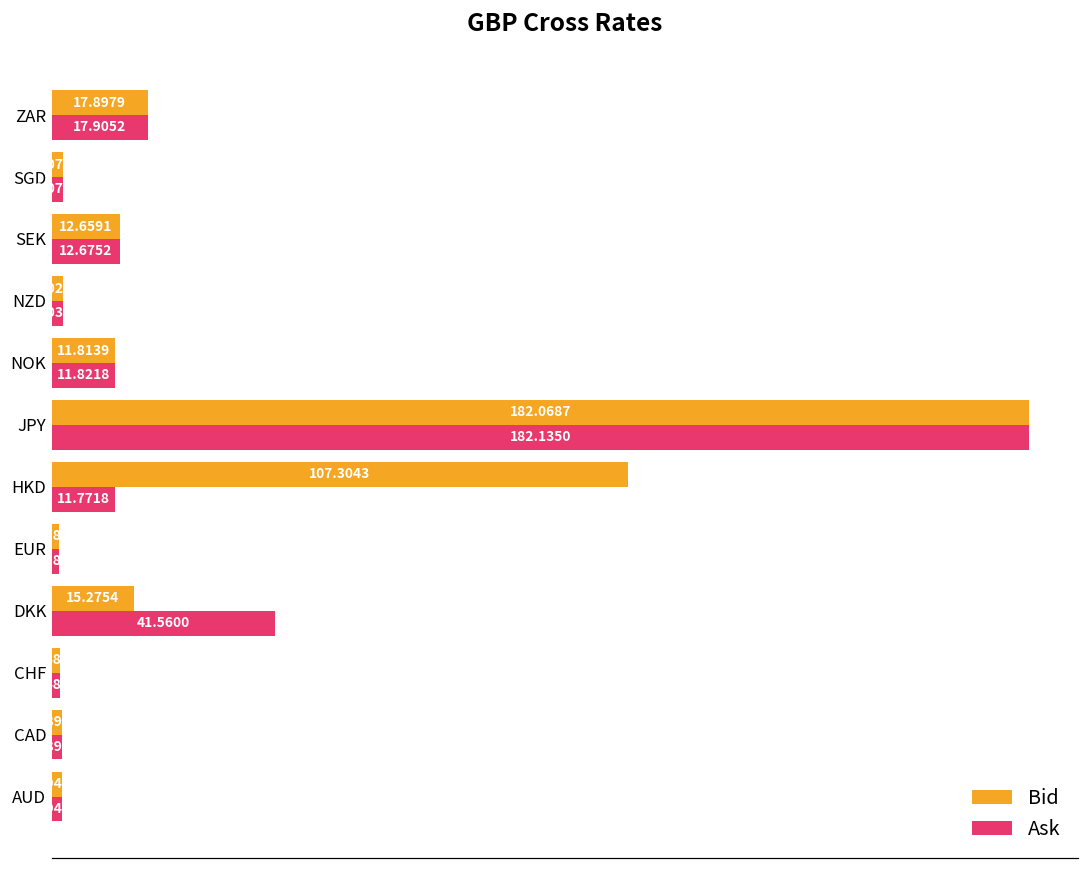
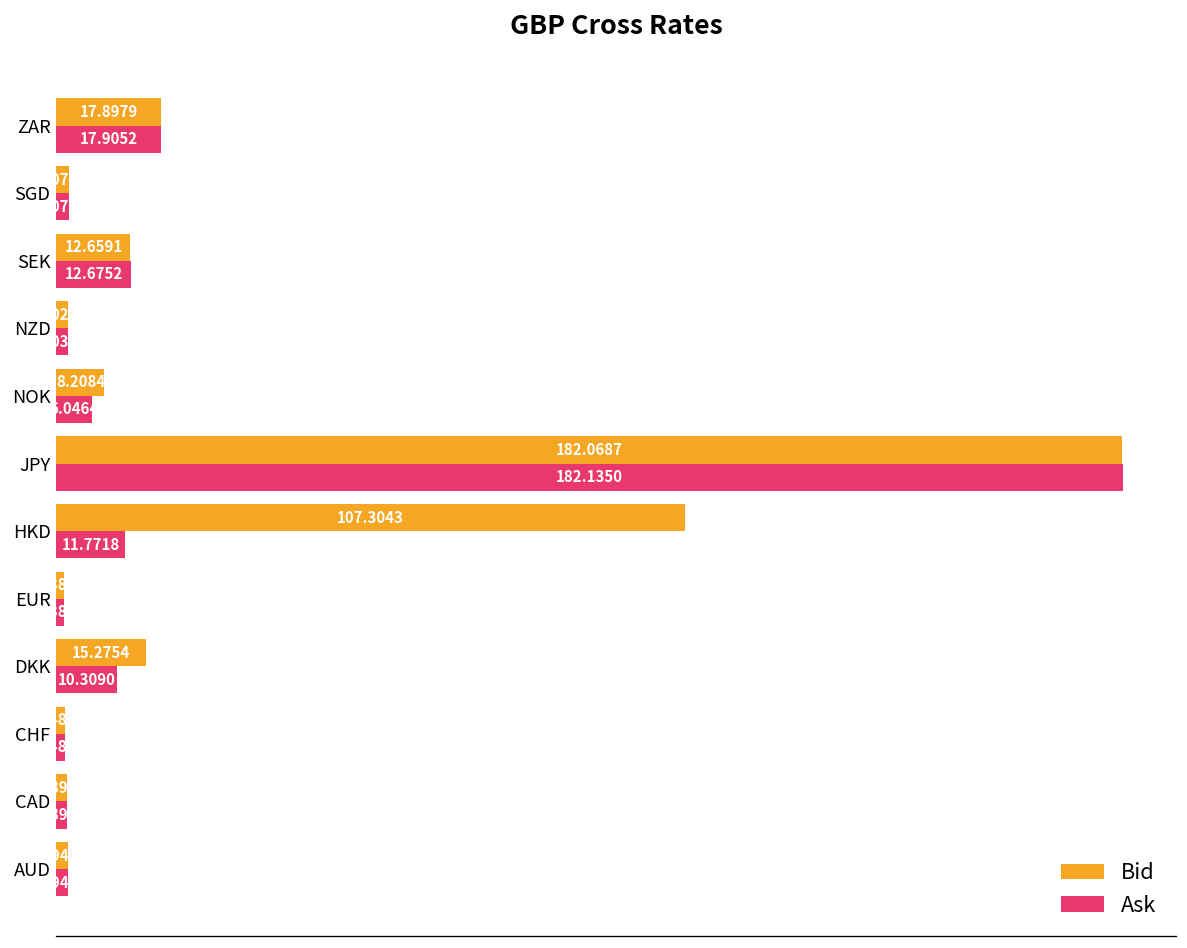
  {
    "Bid": {
      "ZAR": 17.8979,
      "SEK": 12.6591,
-     "NOK": 11.8139,
+     "NOK": 8.2084,
      "JPY": 182.0687,
      "HKD": 107.3043,
      "DKK": 15.2754
    },
    "Ask": {
      "ZAR": 17.9052,
      "SEK": 12.6752,
-     "NOK": 11.8218,
+     "NOK": 6.0464,
      "JPY": 182.1350,
      "HKD": 11.7718,
-     "DKK": 41.5600
+     "DKK": 10.3090
    }
  }
